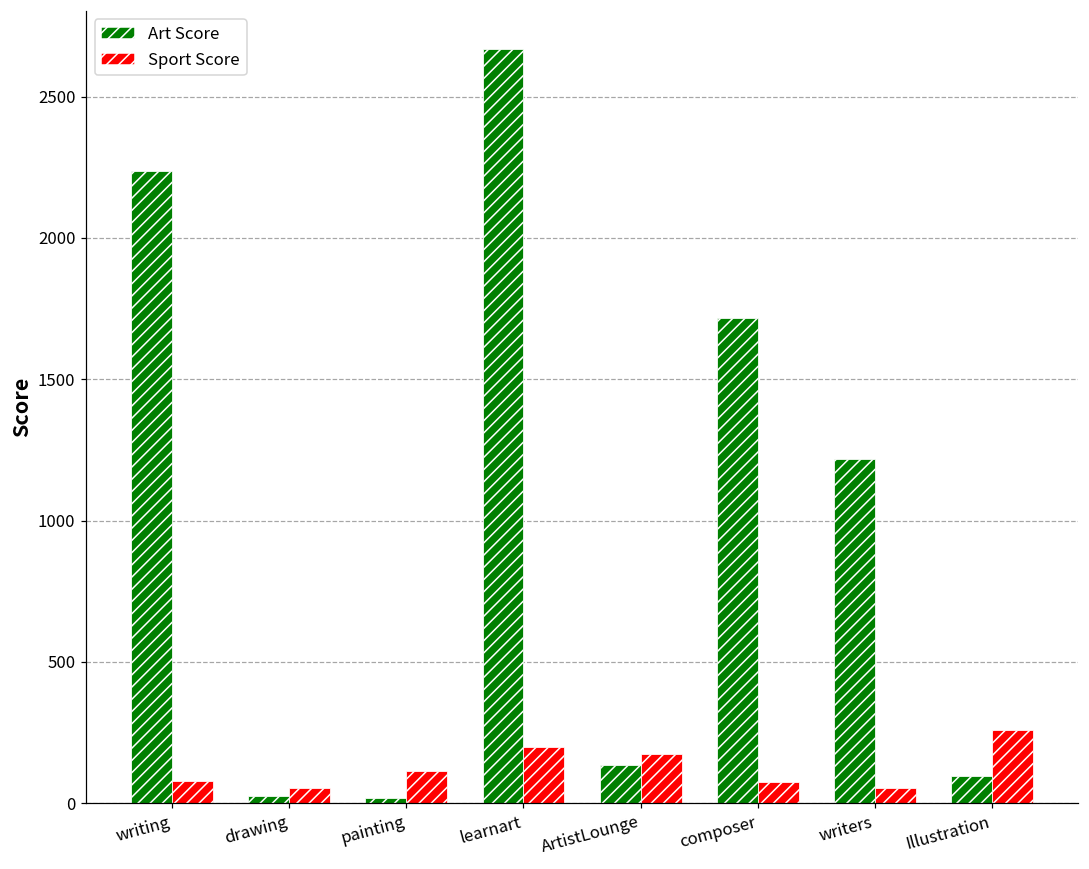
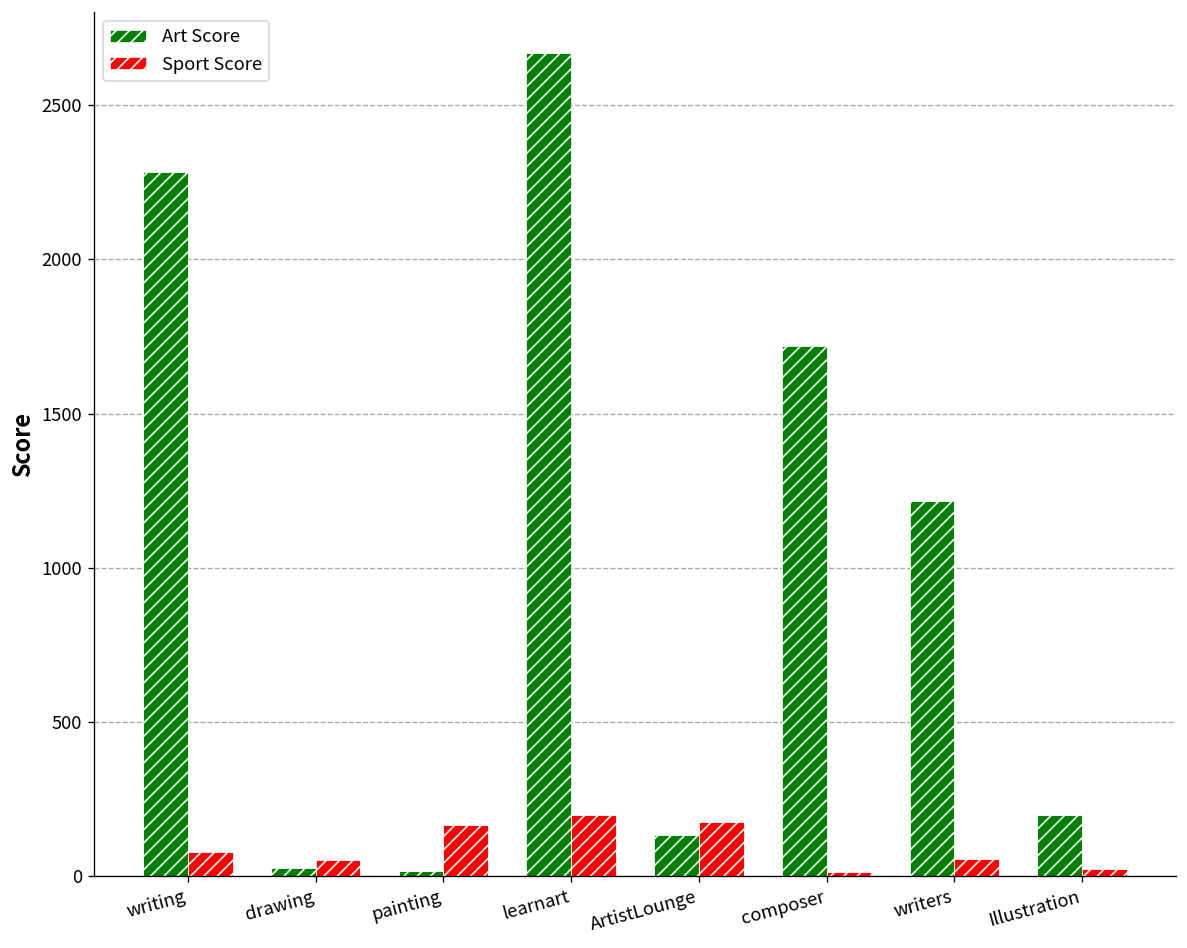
  {
    "Art Score": {
-     "writing": 2240,
+     "writing": 2280,
      "drawing": 30,
      "painting": 20,
      "learnart": 2670,
      "ArtistLounge": 130,
      "composer": 1720,
      "writers": 1220,
-     "Illustration": 100
+     "Illustration": 200
    },
    "Sport Score": {
      "writing": 80,
      "drawing": 50,
-     "painting": 120,
+     "painting": 170,
      "learnart": 200,
      "ArtistLounge": 180,
-     "composer": 80,
+     "composer": 10,
      "writers": 60,
-     "Illustration": 260
+     "Illustration": 20
    }
  }
